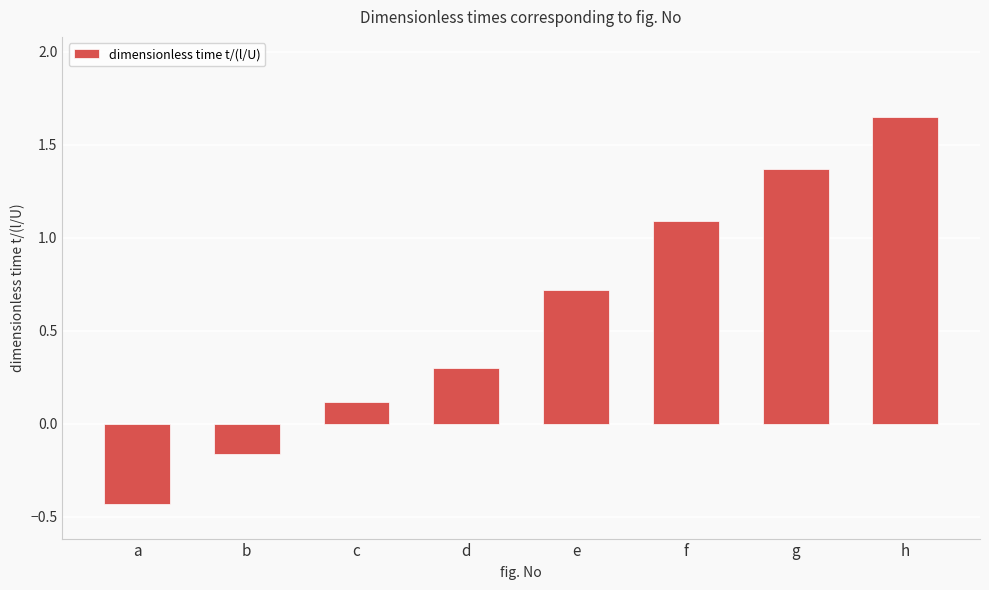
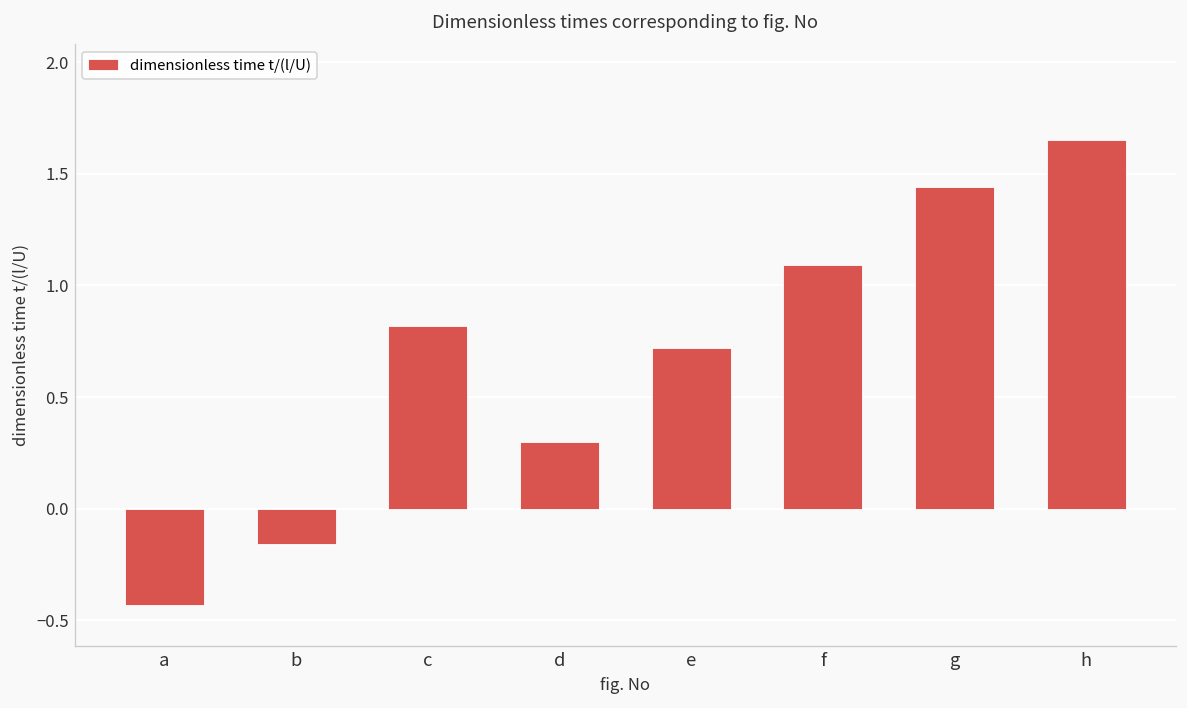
  {
    "a": -0.43,
    "b": -0.16,
-   "c": 0.12,
+   "c": 0.82,
    "d": 0.30,
    "e": 0.72,
    "f": 1.09,
-   "g": 1.37,
+   "g": 1.44,
    "h": 1.65
  }
